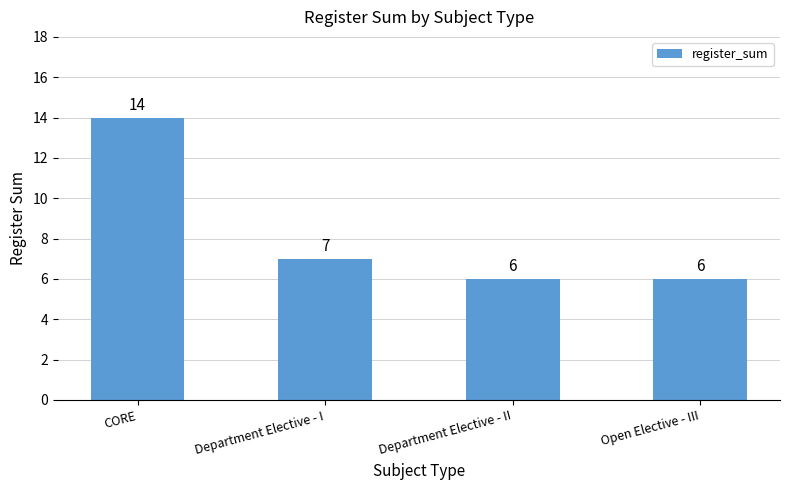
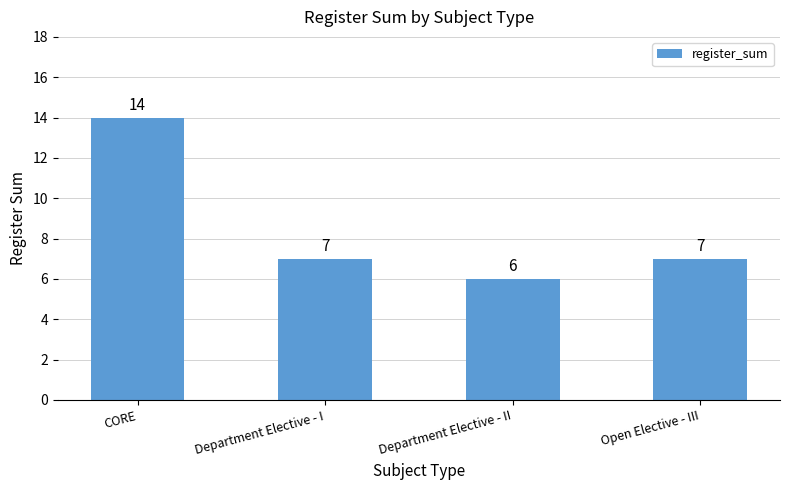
  {
    "CORE": 14,
    "Department Elective - I": 7,
    "Department Elective - II": 6,
-   "Open Elective - III": 6
+   "Open Elective - III": 7
  }
